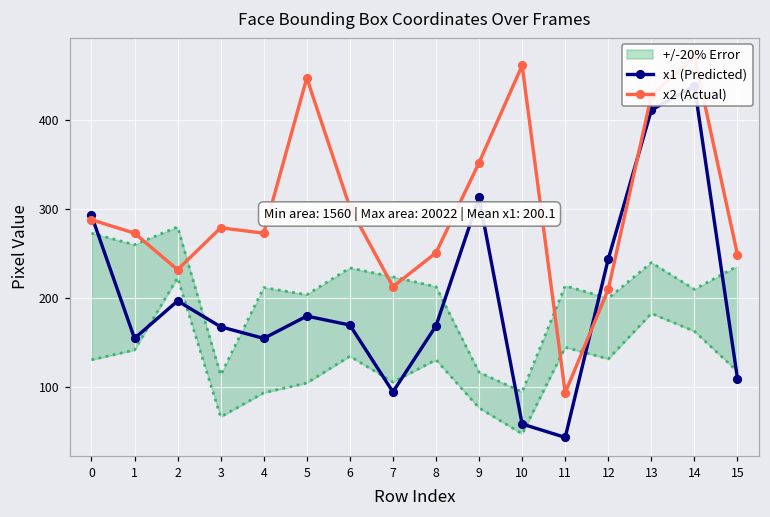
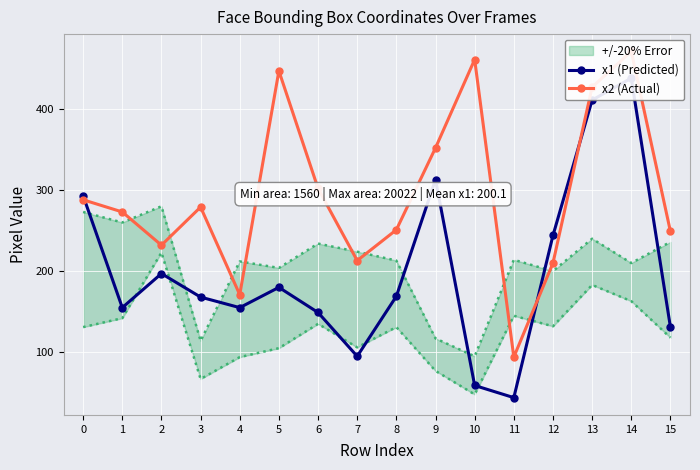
  {
    "x1 (Predicted)": {
      "0": 290,
      "1": 160,
      "2": 200,
      "3": 170,
      "4": 160,
      "5": 180,
-     "6": 170,
+     "6": 150,
      "7": 100,
      "8": 170,
      "9": 310,
      "10": 60,
      "11": 40,
      "12": 240,
-     "15": 110
+     "15": 130
    },
    "x2 (Actual)": {
      "0": 290,
      "1": 270,
      "2": 230,
      "3": 280,
-     "4": 270,
+     "4": 170,
      "5": 450,
      "7": 210,
      "8": 250,
      "9": 350,
      "10": 460,
      "11": 90,
      "12": 210,
      "15": 250
    }
  }
